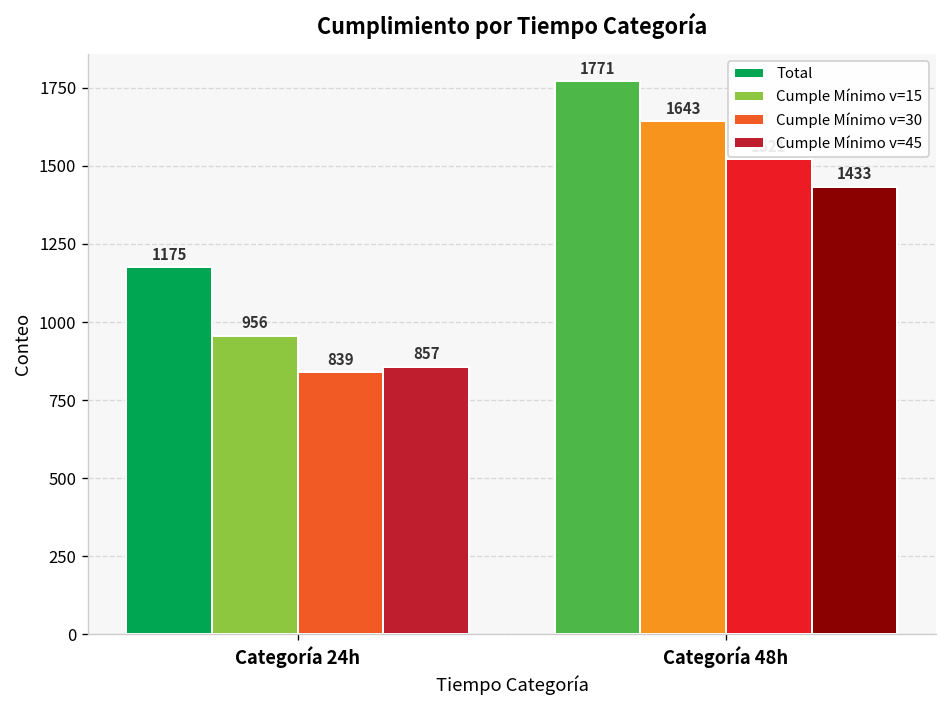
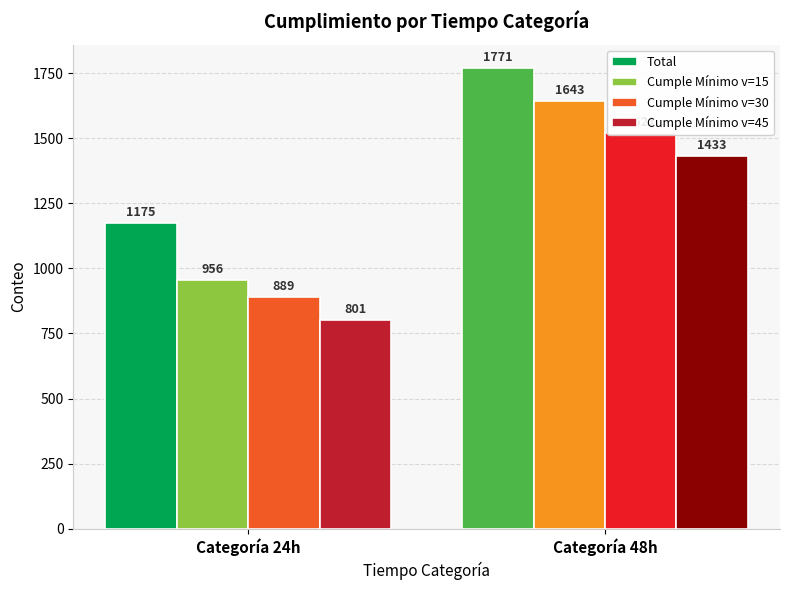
  {
    "Total": {
      "Categoría 24h": 1175,
      "Categoría 48h": 1771
    },
    "Cumple Mínimo v=15": {
      "Categoría 24h": 956,
      "Categoría 48h": 1643
    },
    "Cumple Mínimo v=30": {
-     "Categoría 24h": 839
+     "Categoría 24h": 889
    },
    "Cumple Mínimo v=45": {
-     "Categoría 24h": 857,
+     "Categoría 24h": 801,
      "Categoría 48h": 1433
    }
  }
